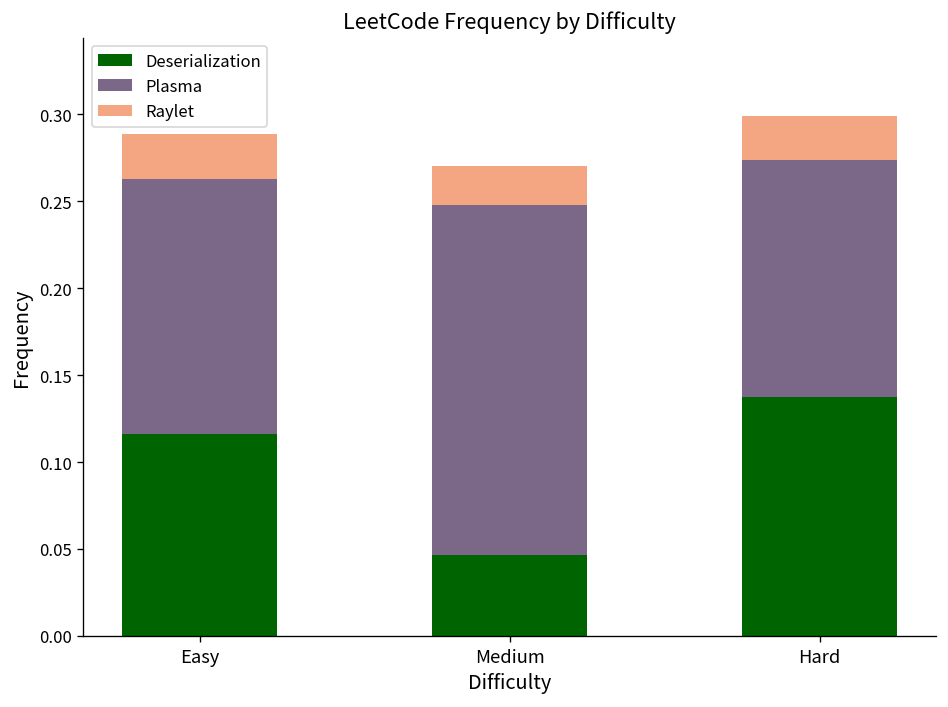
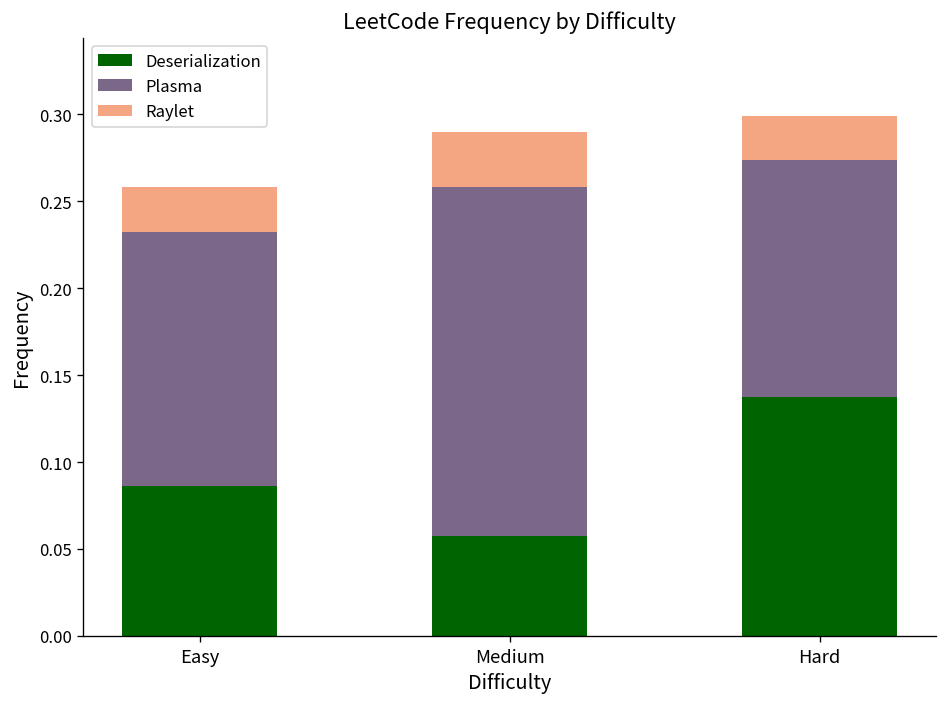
  {
    "Deserialization": {
-     "Easy": 0.116,
-     "Medium": 0.047,
+     "Easy": 0.086,
+     "Medium": 0.057,
      "Hard": 0.137
    },
    "Plasma": {
      "Easy": 0.146,
      "Medium": 0.201,
      "Hard": 0.137
    },
    "Raylet": {
      "Easy": 0.026,
-     "Medium": 0.023,
+     "Medium": 0.031,
      "Hard": 0.025
    }
  }
